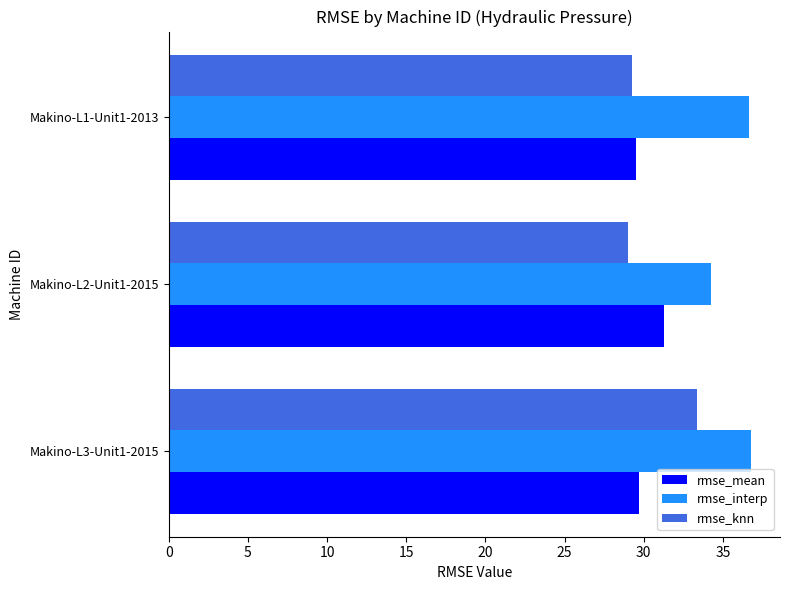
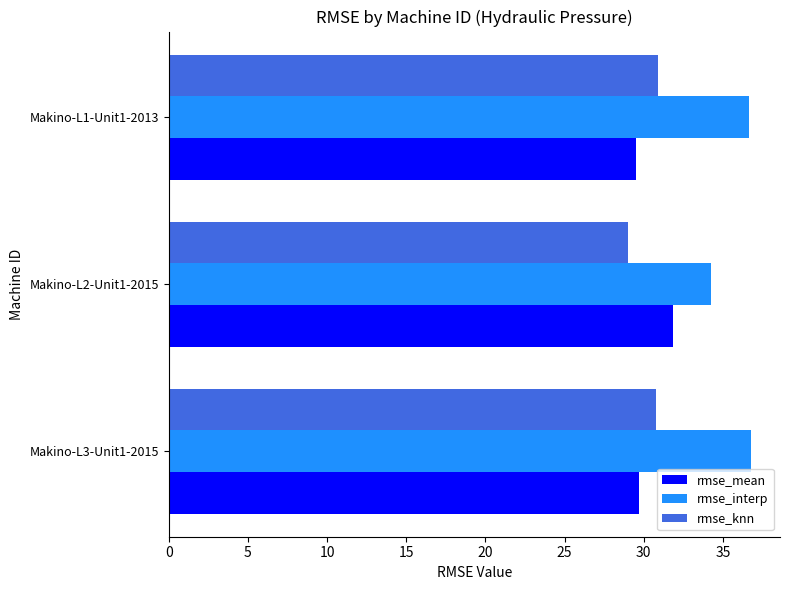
  {
    "rmse_mean": {
      "Makino-L1-Unit1-2013": 29.5,
-     "Makino-L2-Unit1-2015": 31.3,
+     "Makino-L2-Unit1-2015": 31.9,
      "Makino-L3-Unit1-2015": 29.7
    },
    "rmse_interp": {
      "Makino-L1-Unit1-2013": 36.6,
      "Makino-L2-Unit1-2015": 34.3,
      "Makino-L3-Unit1-2015": 36.8
    },
    "rmse_knn": {
-     "Makino-L1-Unit1-2013": 29.2,
+     "Makino-L1-Unit1-2013": 30.9,
      "Makino-L2-Unit1-2015": 29.0,
-     "Makino-L3-Unit1-2015": 33.3
+     "Makino-L3-Unit1-2015": 30.8
    }
  }
